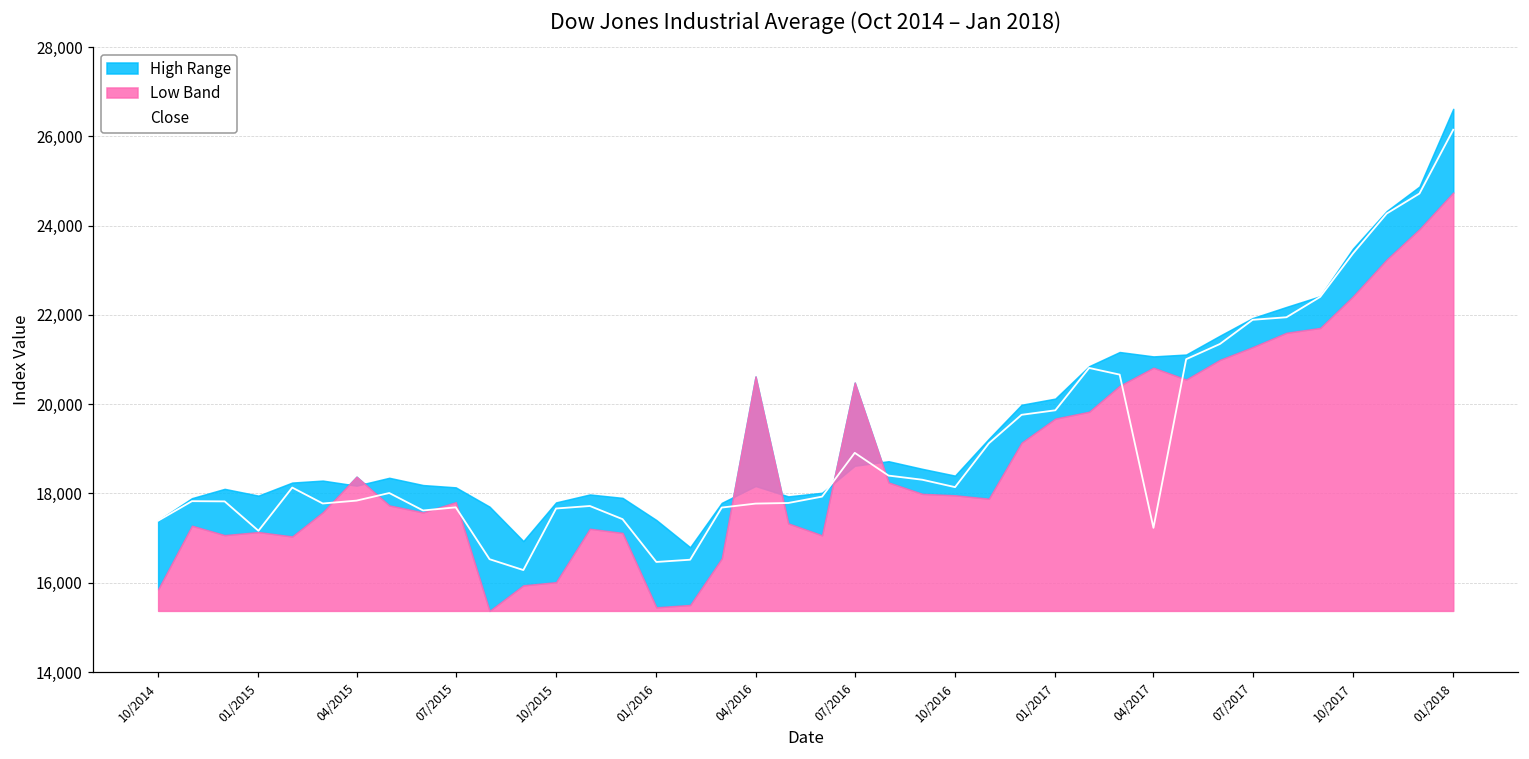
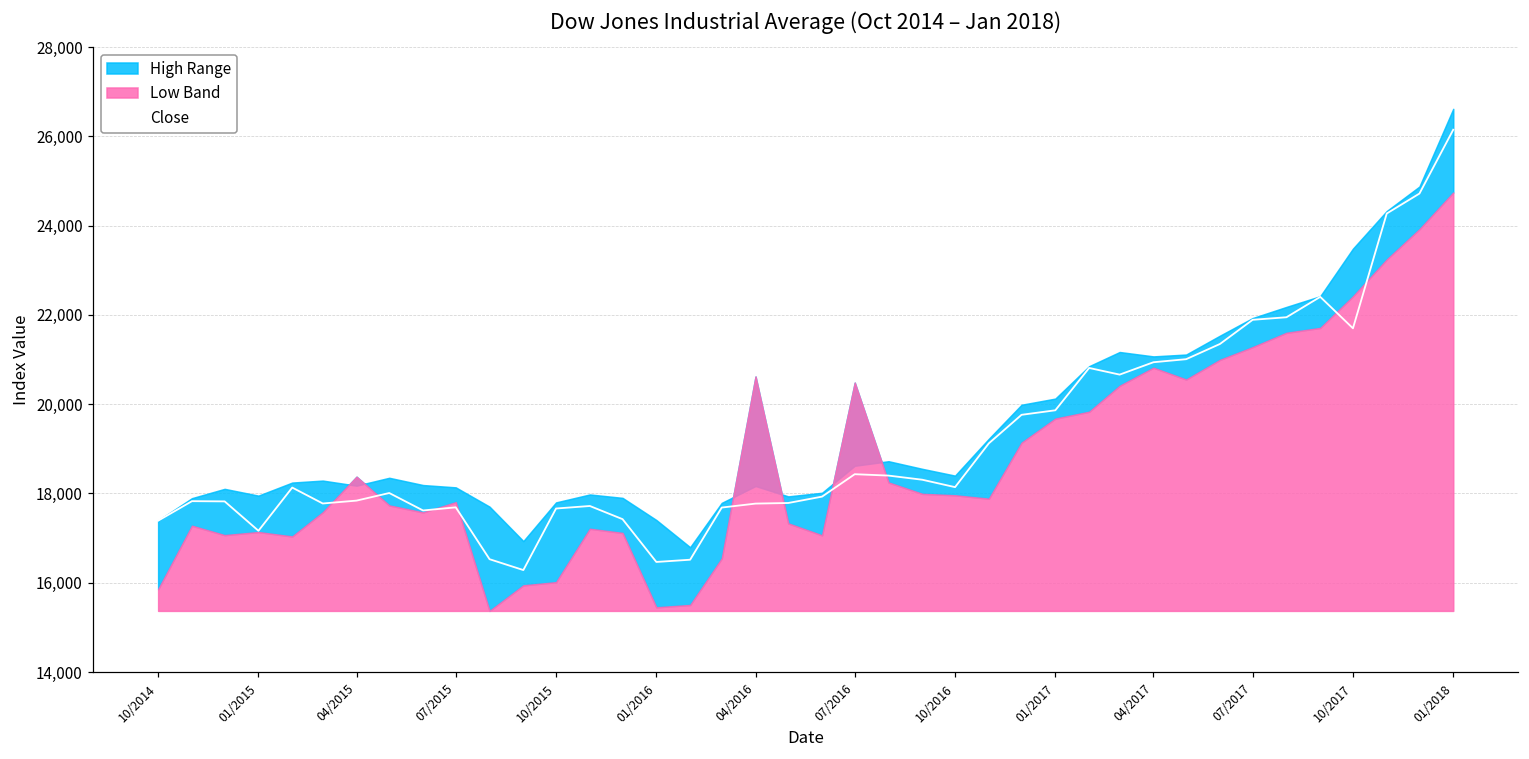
  {
    "Close": {
      "04/2015": "17,800",
      "07/2015": "17,700",
      "10/2015": "17,700",
      "01/2016": "16,500",
      "04/2016": "17,800",
-     "07/2016": "18,900",
+     "07/2016": "18,400",
      "10/2016": "18,100",
      "01/2017": "19,900",
-     "04/2017": "17,200",
-     "10/2017": "23,400",
+     "04/2017": "20,900",
+     "10/2017": "21,700",
      "01/2018": "26,100"
    },
    "Low Band": {
      "10/2014": "15,900",
      "07/2015": "17,800",
      "10/2015": "16,000",
      "01/2016": "15,500",
      "10/2016": "18,000",
      "01/2017": "19,700",
      "04/2017": "20,800",
      "07/2017": "21,300",
      "10/2017": "22,400",
      "01/2018": "24,700"
    }
  }
